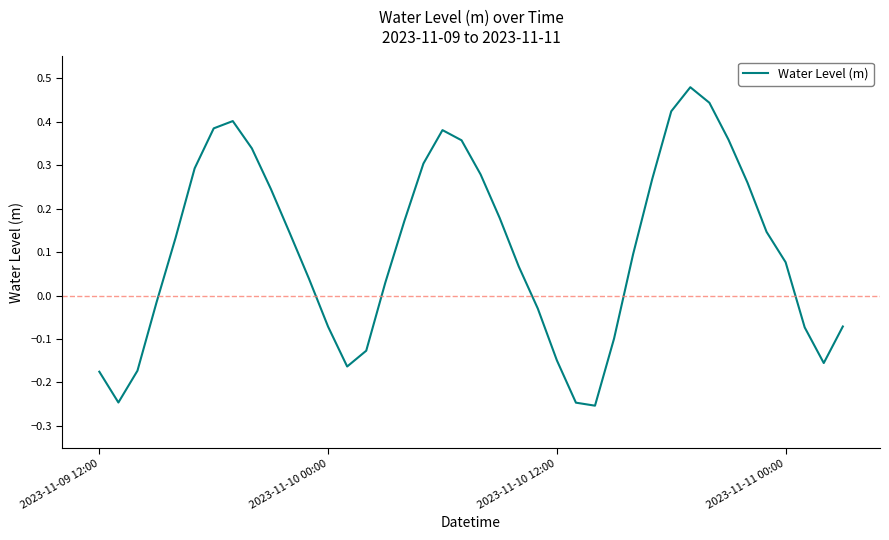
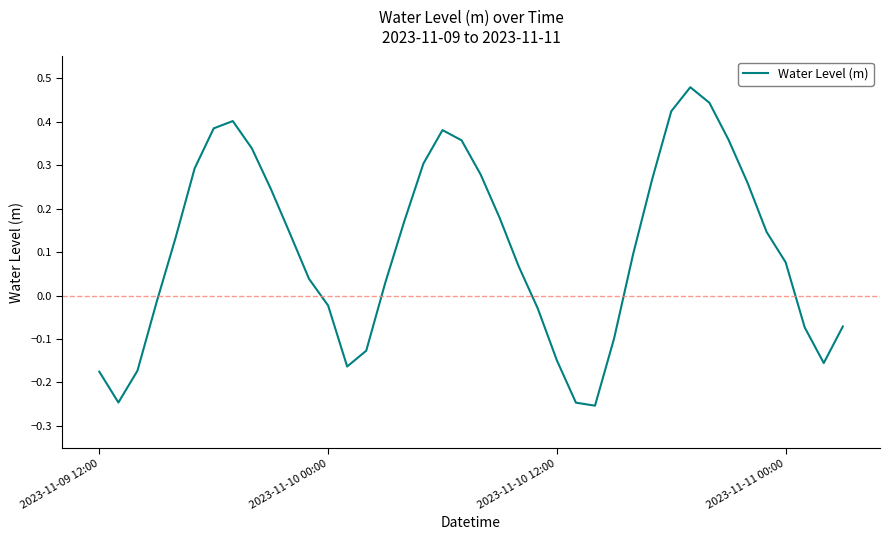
  {
    "2023-11-09 12:00": -0.18,
-   "2023-11-10 00:00": -0.07,
+   "2023-11-10 00:00": -0.02,
    "2023-11-10 12:00": -0.15,
    "2023-11-11 00:00": 0.08
  }
